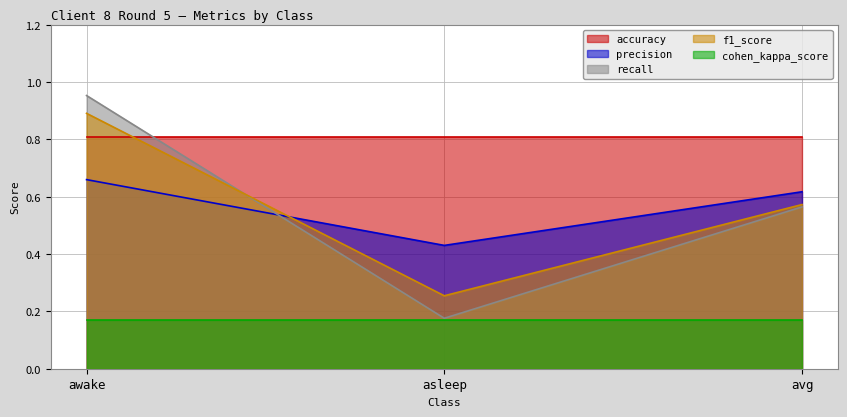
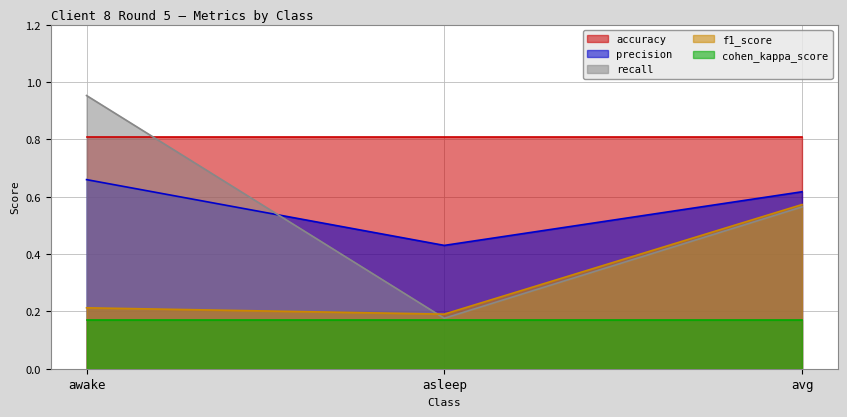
  {
    "accuracy": {
      "awake": 0.81,
      "asleep": 0.81,
      "avg": 0.81
    },
    "precision": {
      "awake": 0.66,
      "asleep": 0.43,
      "avg": 0.62
    },
    "recall": {
      "awake": 0.95
    },
    "f1_score": {
-     "awake": 0.89,
-     "asleep": 0.25
+     "awake": 0.21,
+     "asleep": 0.19
    },
    "cohen_kappa_score": {
      "awake": 0.17,
      "avg": 0.17
    }
  }
